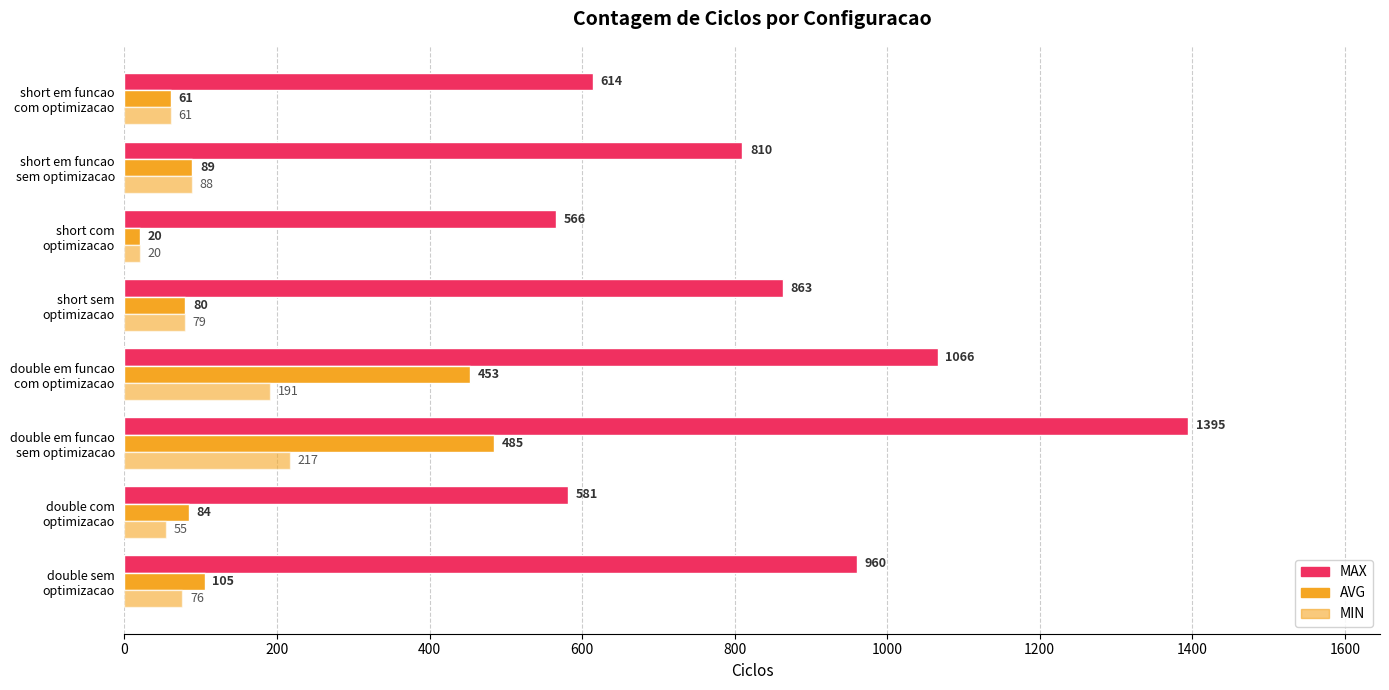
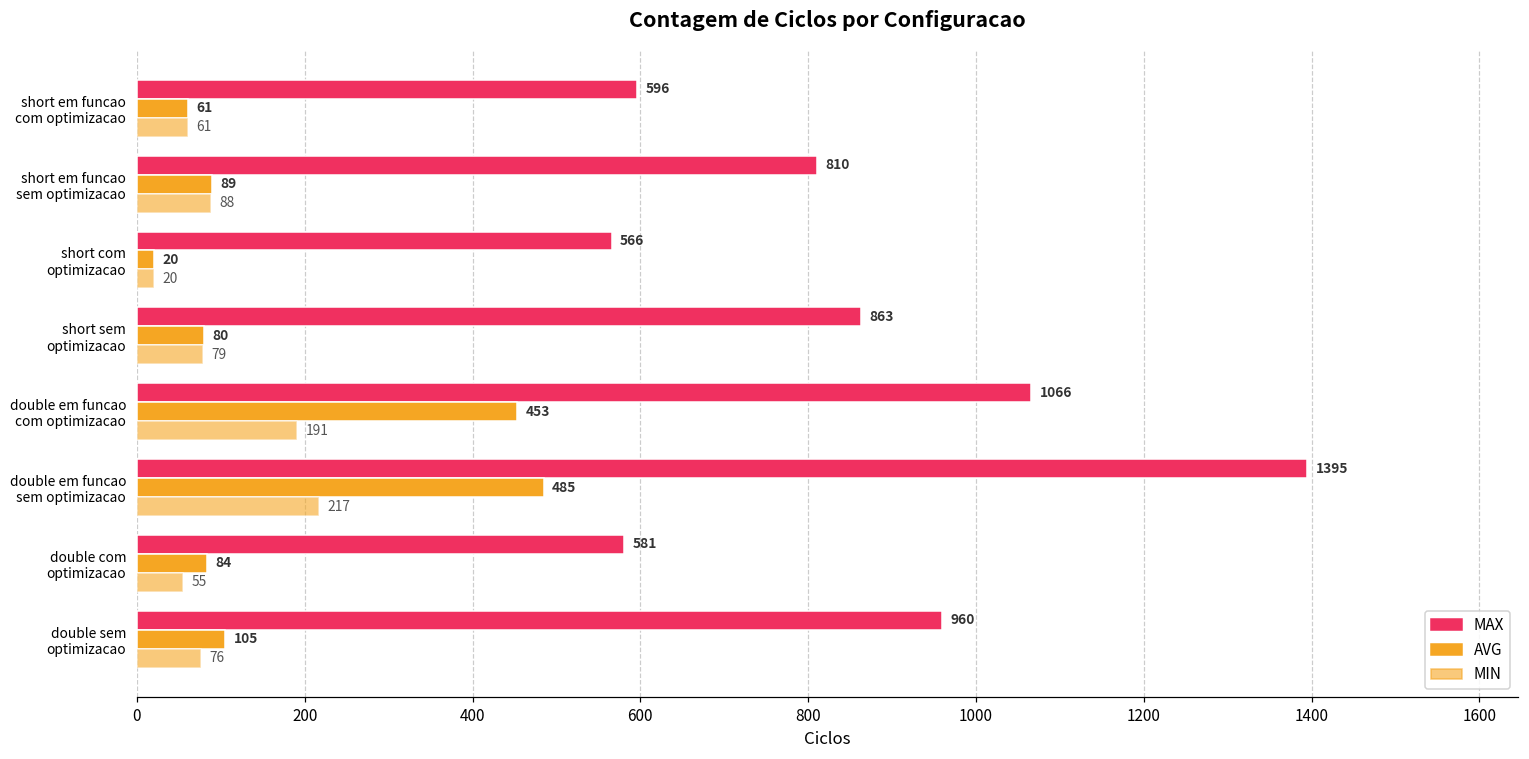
  {
    "MAX": {
-     "short em funcao com optimizacao": 614,
+     "short em funcao com optimizacao": 596,
      "short em funcao sem optimizacao": 810,
      "short com optimizacao": 566,
      "short sem optimizacao": 863,
      "double em funcao com optimizacao": 1066,
      "double em funcao sem optimizacao": 1395,
      "double com optimizacao": 581,
      "double sem optimizacao": 960
    }
  }
